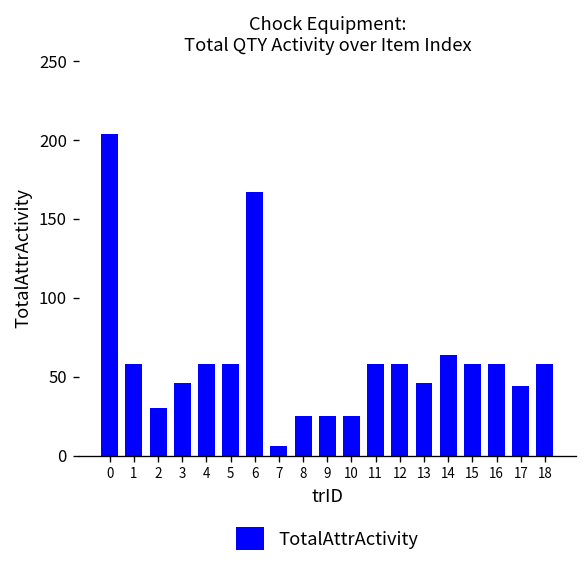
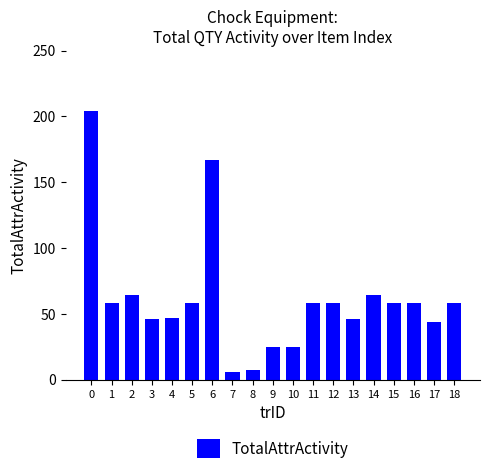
  {
    "0": 204,
    "1": 58,
-   "2": 30,
+   "2": 64,
    "3": 46,
-   "4": 58,
+   "4": 47,
    "5": 58,
    "6": 167,
    "7": 6,
-   "8": 25,
+   "8": 7,
    "9": 25,
    "10": 25,
    "11": 58,
    "12": 58,
    "13": 46,
    "14": 64,
    "15": 58,
    "16": 58,
    "17": 44,
    "18": 58
  }
